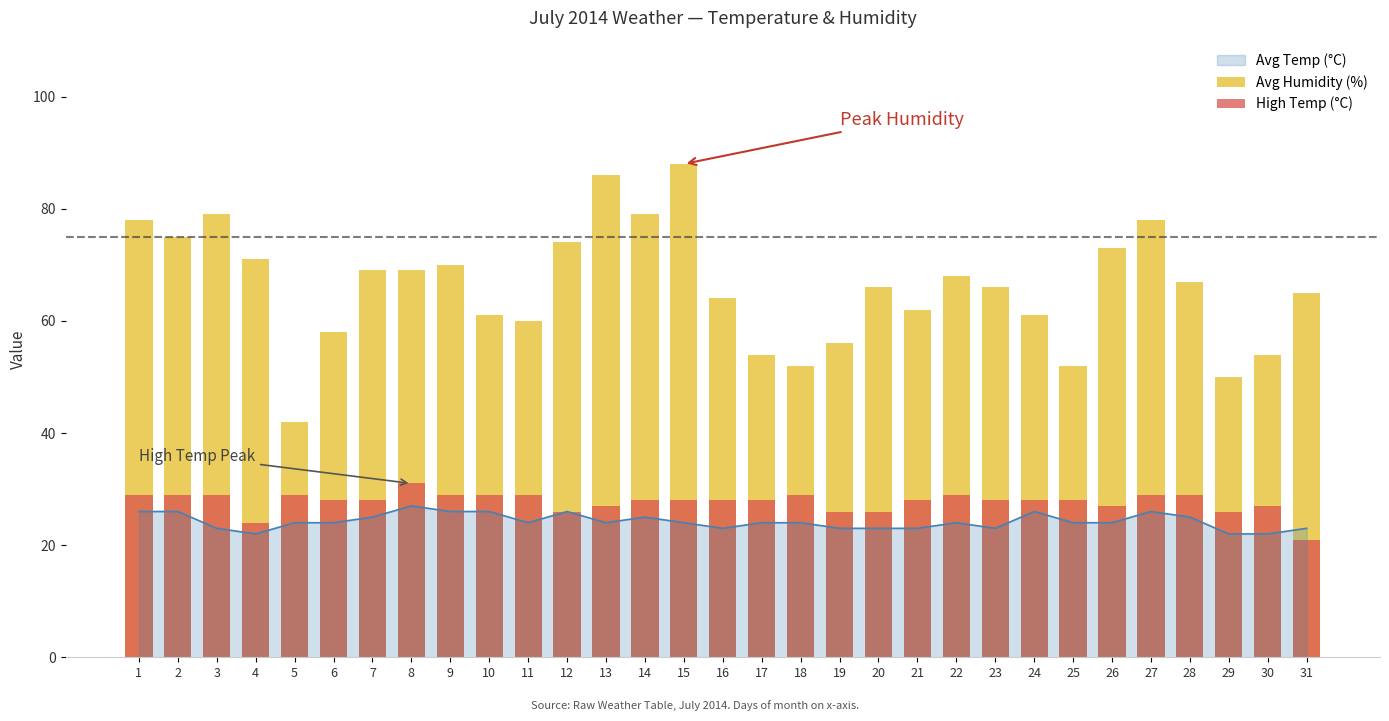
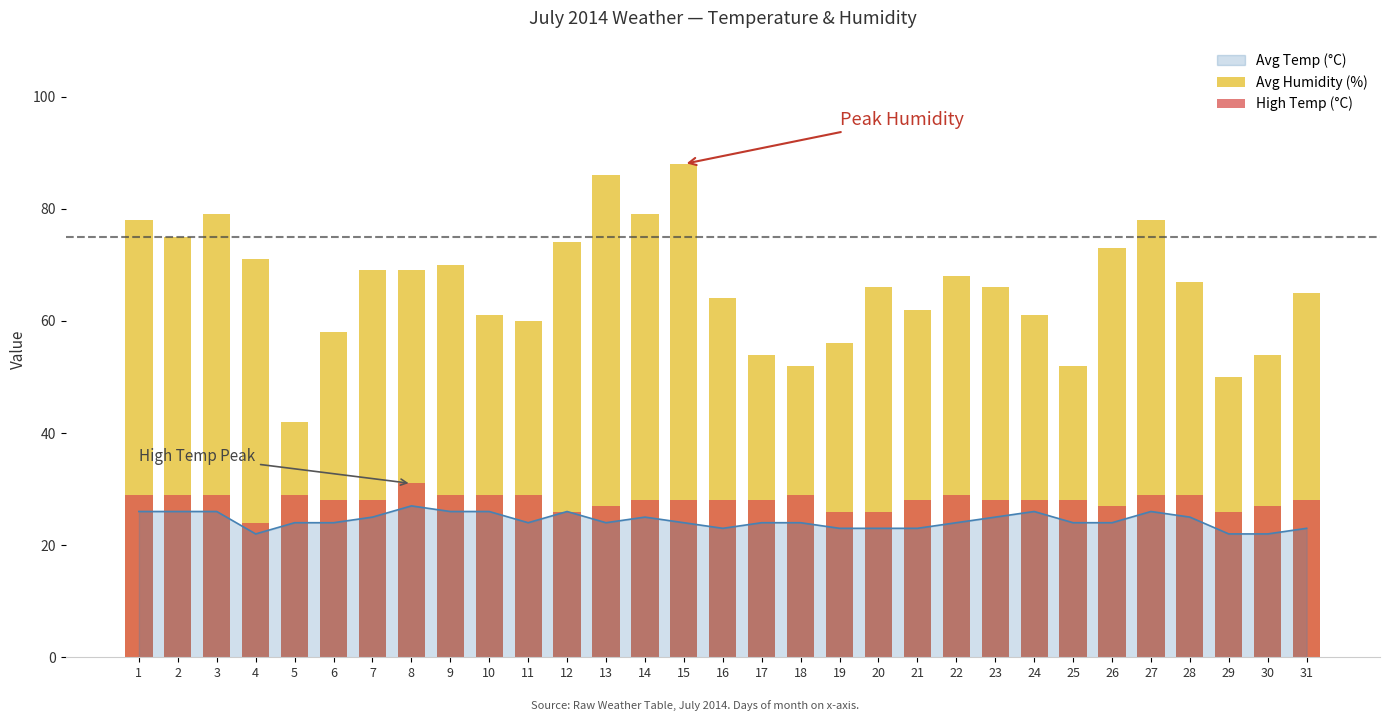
  {
    "Avg Temp (°C)": {
      "1": 26,
      "2": 26,
-     "3": 23,
+     "3": 26,
      "4": 22,
      "5": 24,
      "6": 24,
      "7": 25,
      "8": 27,
      "9": 26,
      "10": 26,
      "11": 24,
      "12": 26,
      "13": 24,
      "14": 25,
      "15": 24,
      "16": 23,
      "17": 24,
      "18": 24,
      "19": 23,
      "20": 23,
      "21": 23,
      "22": 24,
-     "23": 23,
+     "23": 25,
      "24": 26,
      "25": 24,
      "26": 24,
      "27": 26,
      "28": 25,
      "29": 22,
      "30": 22,
      "31": 23
    },
    "Avg Humidity (%)": {
      "1": 78,
      "2": 75,
      "3": 79,
      "4": 71,
      "5": 42,
      "6": 58,
      "7": 69,
      "8": 69,
      "9": 70,
      "10": 61,
      "11": 60,
      "12": 74,
      "13": 86,
      "14": 79,
      "15": 88,
      "16": 64,
      "17": 54,
      "18": 52,
      "19": 56,
      "20": 66,
      "21": 62,
      "22": 68,
      "23": 66,
      "24": 61,
      "25": 52,
      "26": 73,
      "27": 78,
      "28": 67,
      "29": 50,
      "30": 54,
      "31": 65
    },
    "High Temp (°C)": {
-     "31": 21
+     "31": 28
    }
  }
